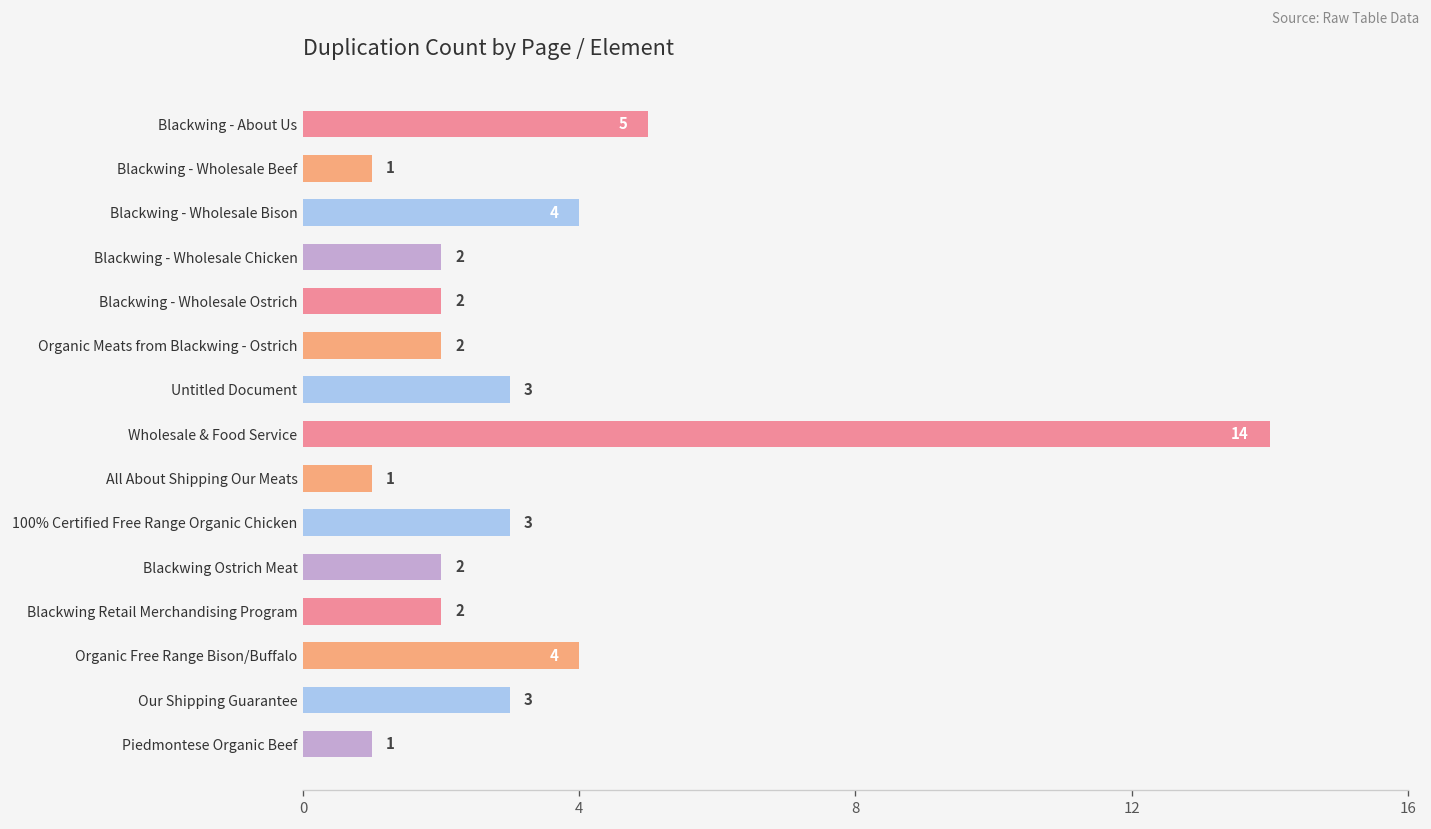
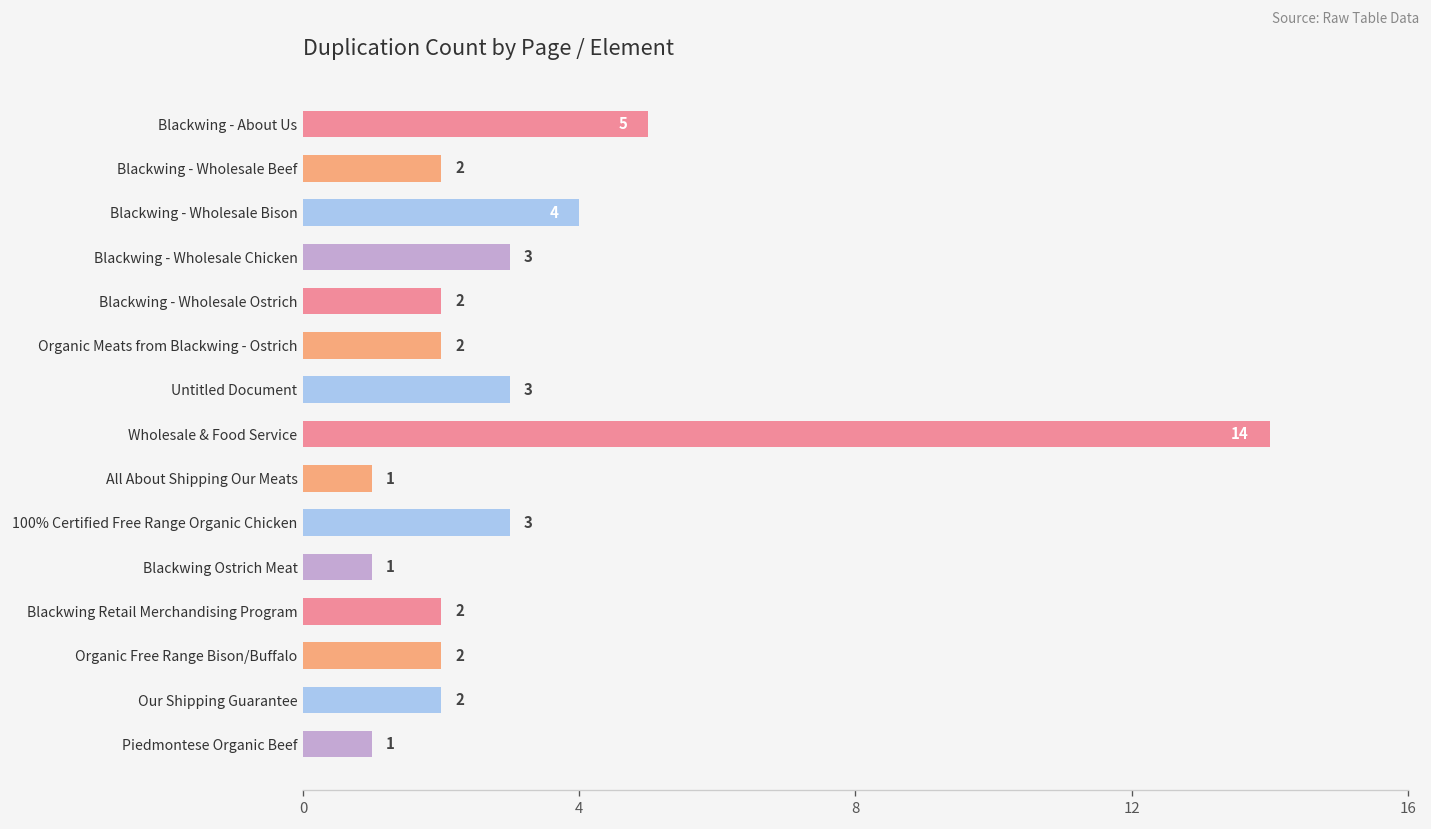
  {
    "Blackwing - About Us": 5,
-   "Blackwing - Wholesale Beef": 1,
+   "Blackwing - Wholesale Beef": 2,
    "Blackwing - Wholesale Bison": 4,
-   "Blackwing - Wholesale Chicken": 2,
+   "Blackwing - Wholesale Chicken": 3,
    "Blackwing - Wholesale Ostrich": 2,
    "Organic Meats from Blackwing - Ostrich": 2,
    "Untitled Document": 3,
    "Wholesale & Food Service": 14,
    "All About Shipping Our Meats": 1,
    "100% Certified Free Range Organic Chicken": 3,
-   "Blackwing Ostrich Meat": 2,
+   "Blackwing Ostrich Meat": 1,
    "Blackwing Retail Merchandising Program": 2,
-   "Organic Free Range Bison/Buffalo": 4,
-   "Our Shipping Guarantee": 3,
+   "Organic Free Range Bison/Buffalo": 2,
+   "Our Shipping Guarantee": 2,
    "Piedmontese Organic Beef": 1
  }
